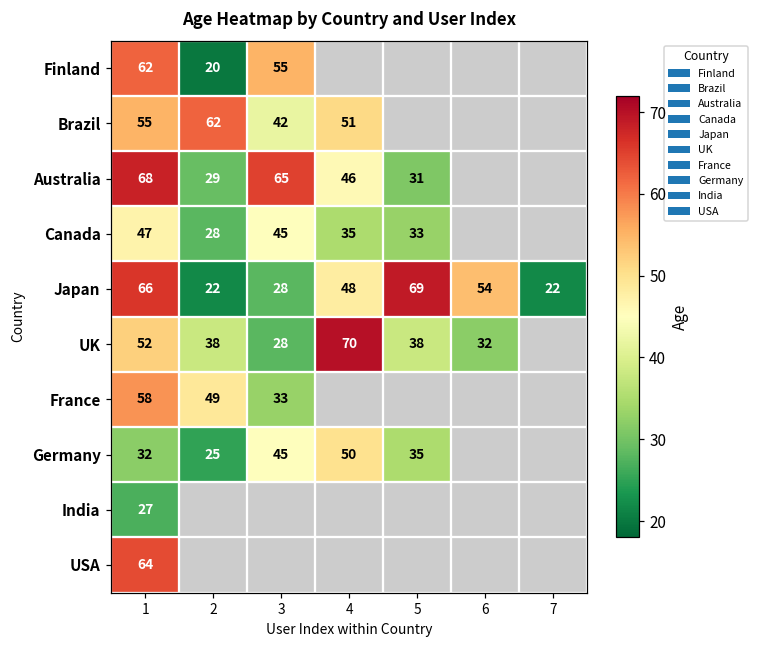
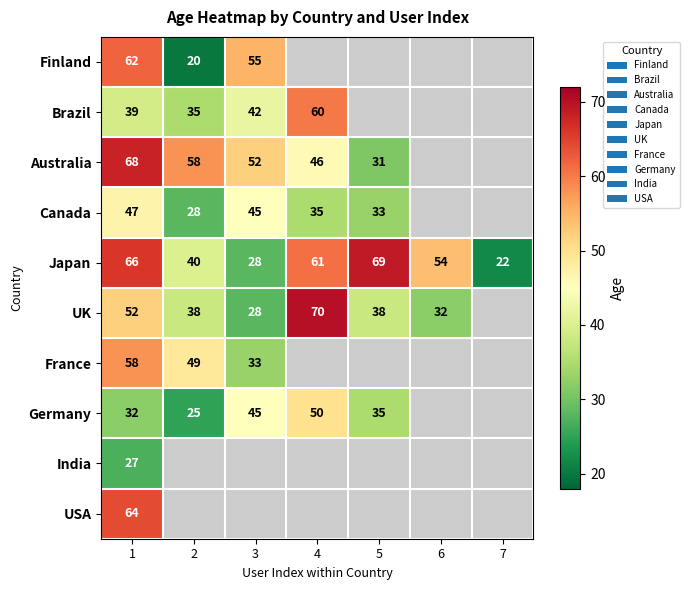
  {
    "Finland": {
      "1": 62,
      "2": 20,
      "3": 55
    },
    "Brazil": {
-     "1": 55,
-     "2": 62,
+     "1": 39,
+     "2": 35,
      "3": 42,
-     "4": 51
+     "4": 60
    },
    "Australia": {
      "1": 68,
-     "2": 29,
-     "3": 65,
+     "2": 58,
+     "3": 52,
      "4": 46,
      "5": 31
    },
    "Canada": {
      "1": 47,
      "2": 28,
      "3": 45,
      "4": 35,
      "5": 33
    },
    "Japan": {
      "1": 66,
-     "2": 22,
+     "2": 40,
      "3": 28,
-     "4": 48,
+     "4": 61,
      "5": 69,
      "6": 54,
      "7": 22
    },
    "UK": {
      "1": 52,
      "2": 38,
      "3": 28,
      "4": 70,
      "5": 38,
      "6": 32
    },
    "France": {
      "1": 58,
      "2": 49,
      "3": 33
    },
    "Germany": {
      "1": 32,
      "2": 25,
      "3": 45,
      "4": 50,
      "5": 35
    },
    "India": {
      "1": 27
    },
    "USA": {
      "1": 64
    }
  }
